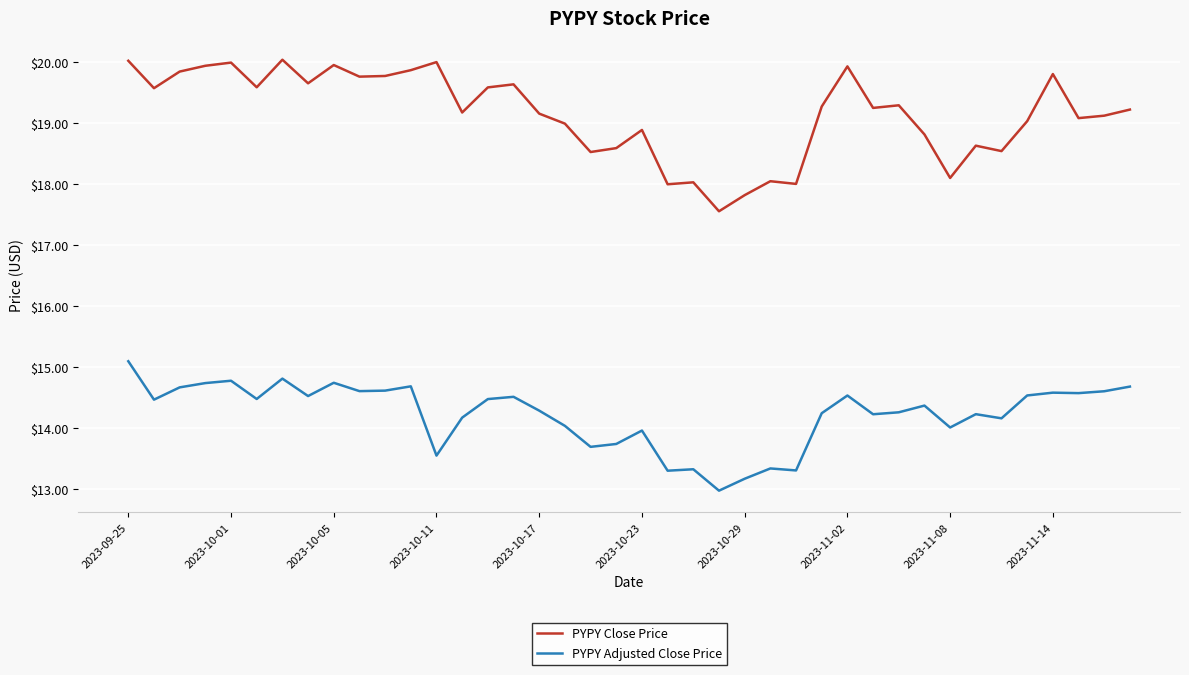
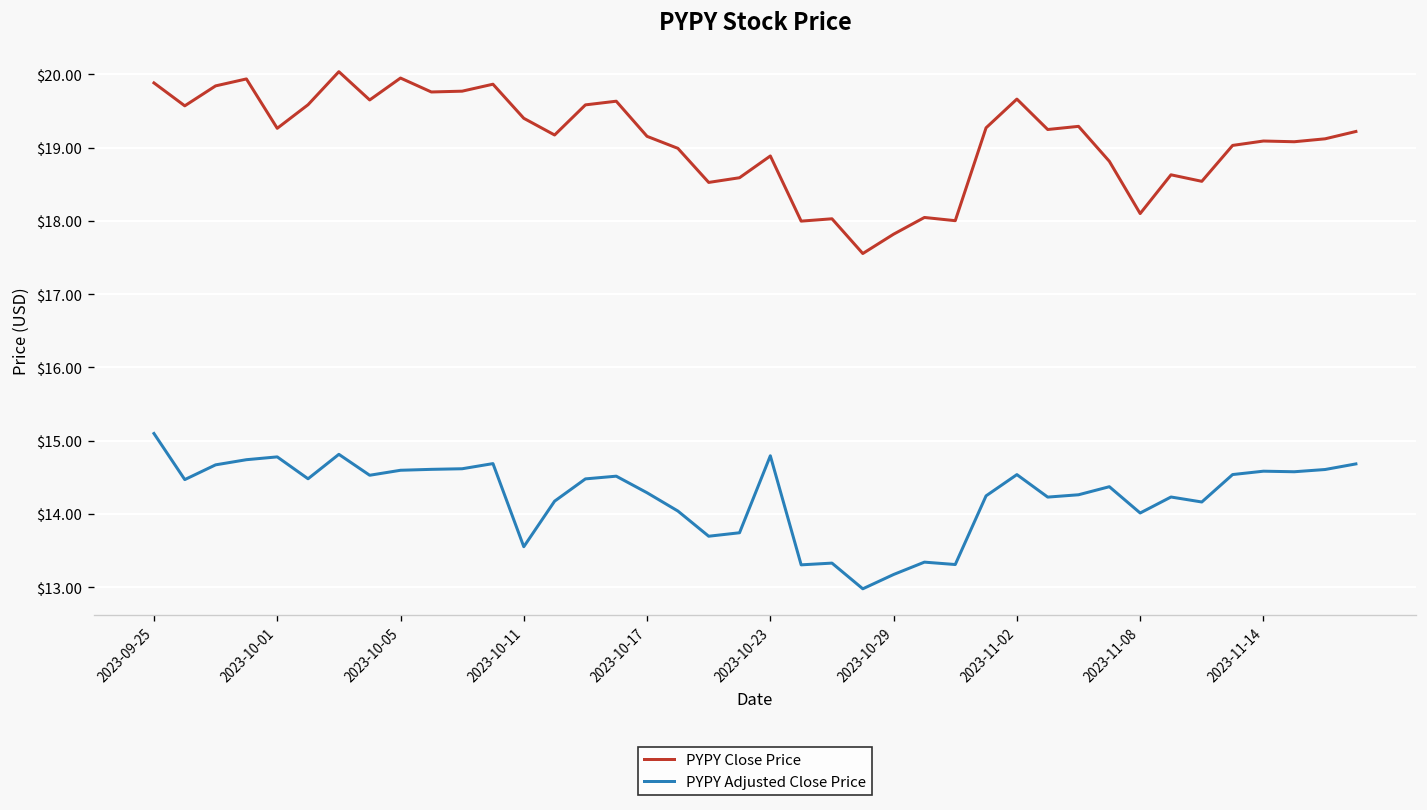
  {
    "PYPY Close Price": {
-     "2023-09-25": "$20.0",
-     "2023-10-01": "$20.0",
+     "2023-09-25": "$19.9",
+     "2023-10-01": "$19.3",
      "2023-10-05": "$19.9",
-     "2023-10-11": "$20.0",
+     "2023-10-11": "$19.4",
      "2023-10-17": "$19.2",
      "2023-10-23": "$18.9",
      "2023-10-29": "$17.8",
-     "2023-11-02": "$19.9",
+     "2023-11-02": "$19.7",
      "2023-11-08": "$18.1",
-     "2023-11-14": "$19.8"
+     "2023-11-14": "$19.1"
    },
    "PYPY Adjusted Close Price": {
      "2023-09-25": "$15.1",
      "2023-10-01": "$14.8",
-     "2023-10-05": "$14.7",
+     "2023-10-05": "$14.6",
      "2023-10-11": "$13.6",
      "2023-10-17": "$14.3",
-     "2023-10-23": "$14.0",
+     "2023-10-23": "$14.8",
      "2023-10-29": "$13.2",
      "2023-11-02": "$14.5",
      "2023-11-08": "$14.0",
      "2023-11-14": "$14.6"
    }
  }
